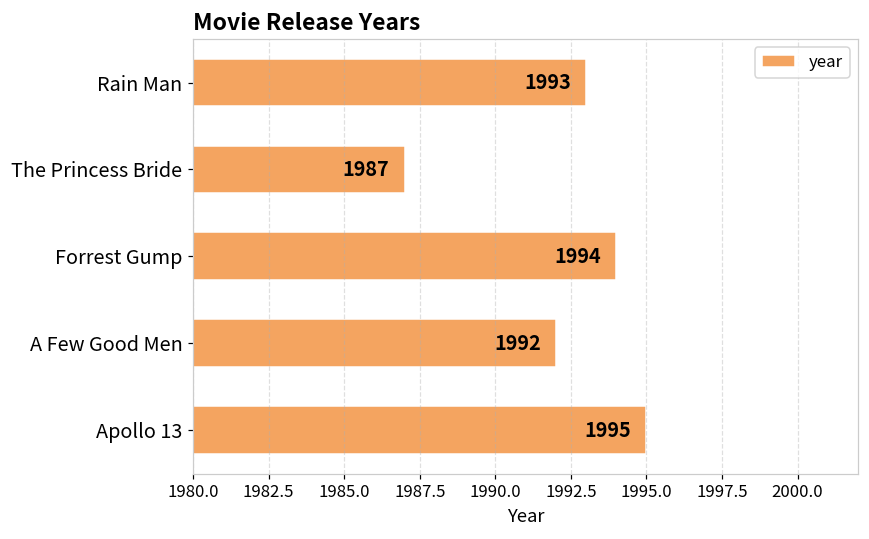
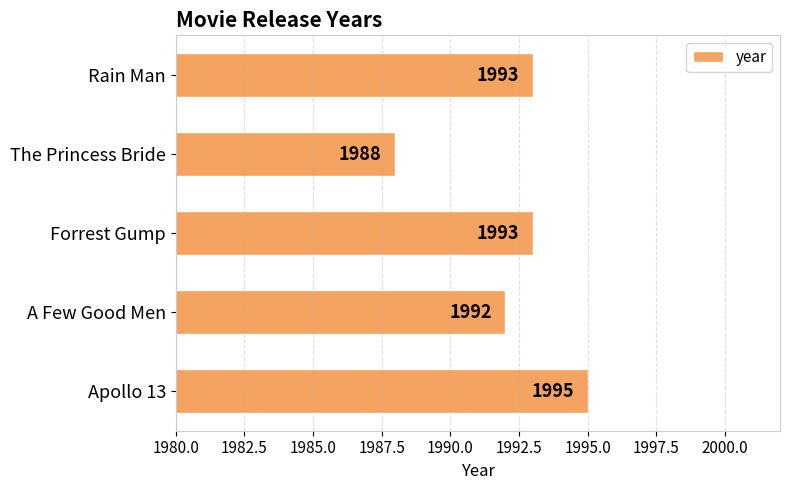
  {
    "Rain Man": 1993,
-   "The Princess Bride": 1987,
-   "Forrest Gump": 1994,
+   "The Princess Bride": 1988,
+   "Forrest Gump": 1993,
    "A Few Good Men": 1992,
    "Apollo 13": 1995
  }
